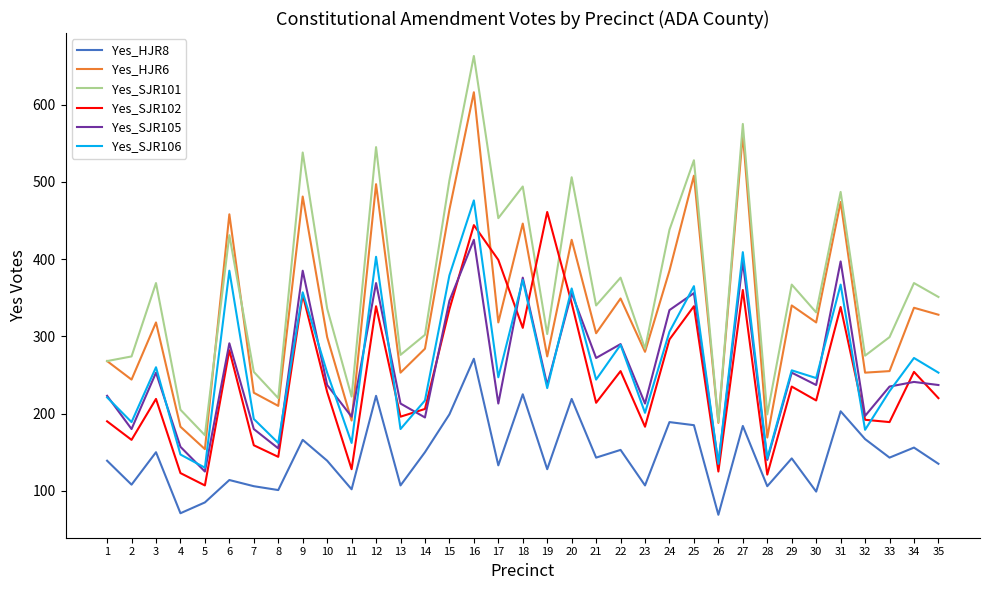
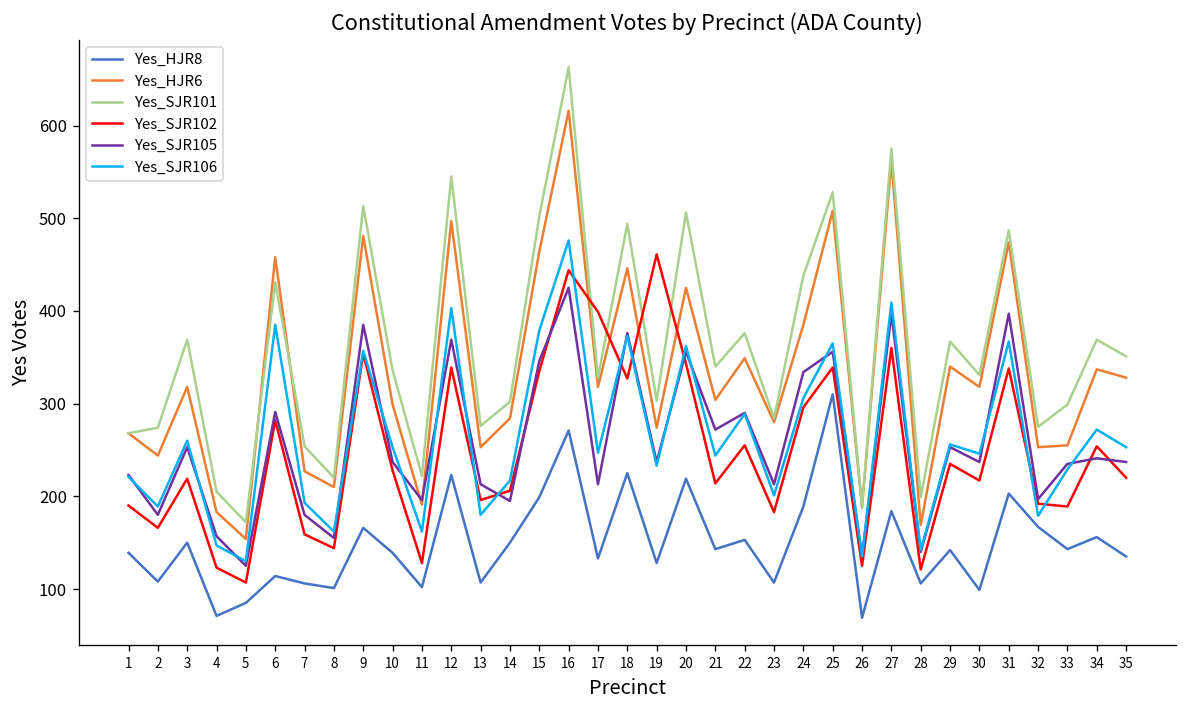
  {
    "Yes_HJR8": {
      "1": 140,
      "2": 110,
      "3": 150,
      "4": 70,
      "5": 90,
      "6": 110,
      "7": 110,
      "8": 100,
      "9": 170,
      "10": 140,
      "11": 100,
      "12": 220,
      "13": 110,
      "14": 150,
      "15": 200,
      "16": 270,
      "17": 130,
      "18": 230,
      "19": 130,
      "20": 220,
      "21": 140,
      "22": 150,
      "23": 110,
      "24": 190,
-     "25": 190,
+     "25": 310,
      "26": 70,
      "27": 180,
      "28": 110,
      "29": 140,
      "30": 100,
      "31": 200,
      "32": 170,
      "33": 140,
      "34": 160,
      "35": 140
    },
    "Yes_HJR6": {
      "2": 240,
      "3": 320,
      "4": 180,
      "5": 150,
      "6": 460,
      "7": 230,
      "8": 210,
      "9": 480,
      "10": 300,
      "11": 190,
      "12": 500,
      "13": 250,
      "14": 280,
      "15": 460,
      "16": 620,
      "17": 320,
      "18": 450,
      "19": 270,
      "20": 430,
      "21": 300,
      "22": 350,
      "23": 280,
      "24": 390,
      "25": 510,
      "27": 560,
      "28": 170,
      "29": 340,
      "30": 320,
      "31": 470,
      "32": 250,
      "33": 260,
      "34": 340,
      "35": 330
    },
    "Yes_SJR101": {
      "2": 270,
      "3": 370,
      "4": 210,
      "5": 170,
      "6": 430,
      "7": 250,
      "8": 220,
-     "9": 540,
+     "9": 510,
      "10": 340,
      "11": 220,
      "12": 550,
      "13": 280,
      "14": 300,
      "15": 500,
      "16": 660,
-     "17": 450,
+     "17": 330,
      "18": 490,
      "19": 300,
      "20": 510,
      "21": 340,
      "22": 380,
      "23": 280,
      "24": 440,
      "25": 530,
      "27": 580,
      "28": 200,
      "29": 370,
      "30": 330,
      "31": 490,
      "32": 280,
      "33": 300,
      "34": 370,
      "35": 350
    },
    "Yes_SJR102": {
      "1": 190,
      "2": 170,
      "3": 220,
      "4": 120,
      "5": 110,
      "6": 280,
      "7": 160,
      "8": 140,
      "10": 230,
      "11": 130,
      "12": 340,
      "13": 200,
      "14": 210,
      "15": 340,
      "16": 440,
      "17": 400,
-     "18": 310,
+     "18": 330,
      "19": 460,
      "20": 340,
      "21": 210,
      "22": 260,
      "23": 180,
      "24": 300,
      "25": 340,
      "26": 130,
      "27": 360,
      "28": 120,
      "29": 240,
      "30": 220,
      "31": 340,
      "32": 190,
      "33": 190,
      "34": 250,
      "35": 220
    },
    "Yes_SJR105": {
      "2": 180,
      "3": 250,
      "4": 160,
      "5": 130,
      "6": 290,
      "7": 180,
      "8": 160,
      "9": 390,
      "10": 240,
      "11": 200,
      "12": 370,
      "13": 210,
      "14": 200,
      "15": 350,
      "16": 430,
      "17": 210,
      "19": 240,
      "20": 360,
      "21": 270,
      "23": 210,
      "24": 330,
      "25": 360,
      "27": 400,
      "30": 240,
      "31": 400,
      "32": 200,
      "33": 240,
      "34": 240,
      "35": 240
    },
    "Yes_SJR106": {
      "2": 190,
      "3": 260,
      "4": 150,
      "5": 130,
      "6": 390,
      "7": 190,
      "8": 160,
      "10": 250,
      "11": 160,
      "12": 400,
      "13": 180,
      "14": 220,
      "15": 380,
      "16": 480,
      "17": 250,
      "19": 230,
      "20": 360,
      "21": 240,
      "23": 200,
      "24": 310,
      "25": 370,
      "27": 410,
      "30": 250,
      "31": 370,
      "32": 180,
      "33": 230,
      "34": 270,
      "35": 250
    }
  }
